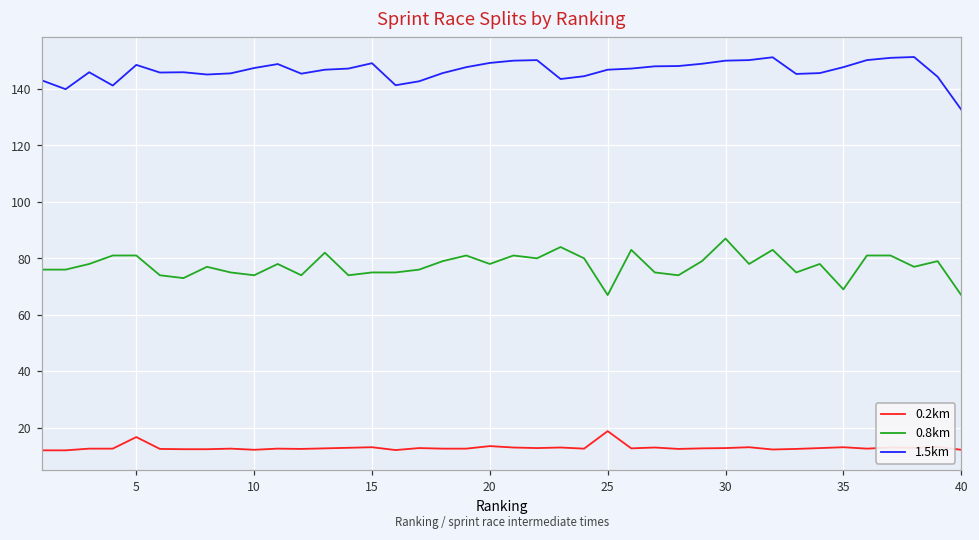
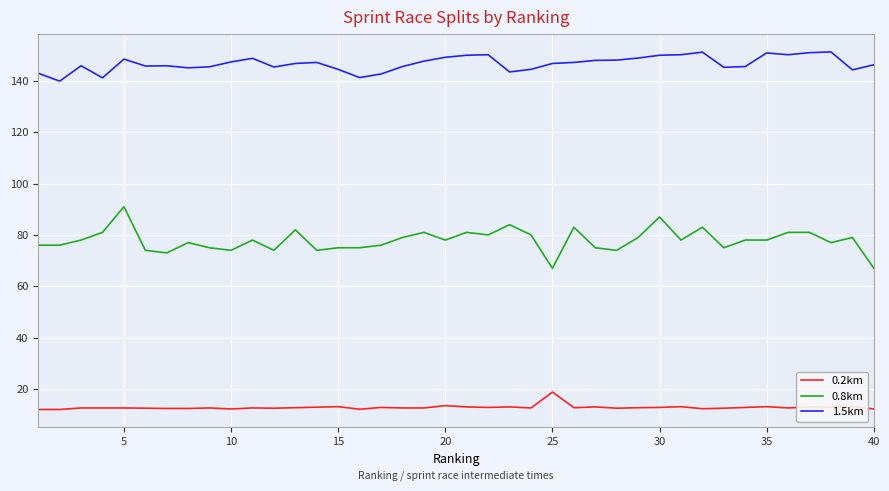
  {
    "0.2km": {
-     "5": 17,
+     "5": 13,
      "10": 12,
      "15": 13,
      "20": 14,
      "25": 19,
      "30": 13,
      "35": 13,
      "40": 12
    },
    "0.8km": {
-     "5": 81,
+     "5": 91,
      "10": 74,
      "15": 75,
      "20": 78,
      "25": 67,
      "30": 87,
-     "35": 69,
+     "35": 78,
      "40": 67
    },
    "1.5km": {
      "5": 149,
      "10": 147,
-     "15": 149,
+     "15": 145,
      "20": 149,
      "25": 147,
      "30": 150,
-     "35": 148,
-     "40": 133
+     "35": 151,
+     "40": 146
    }
  }
